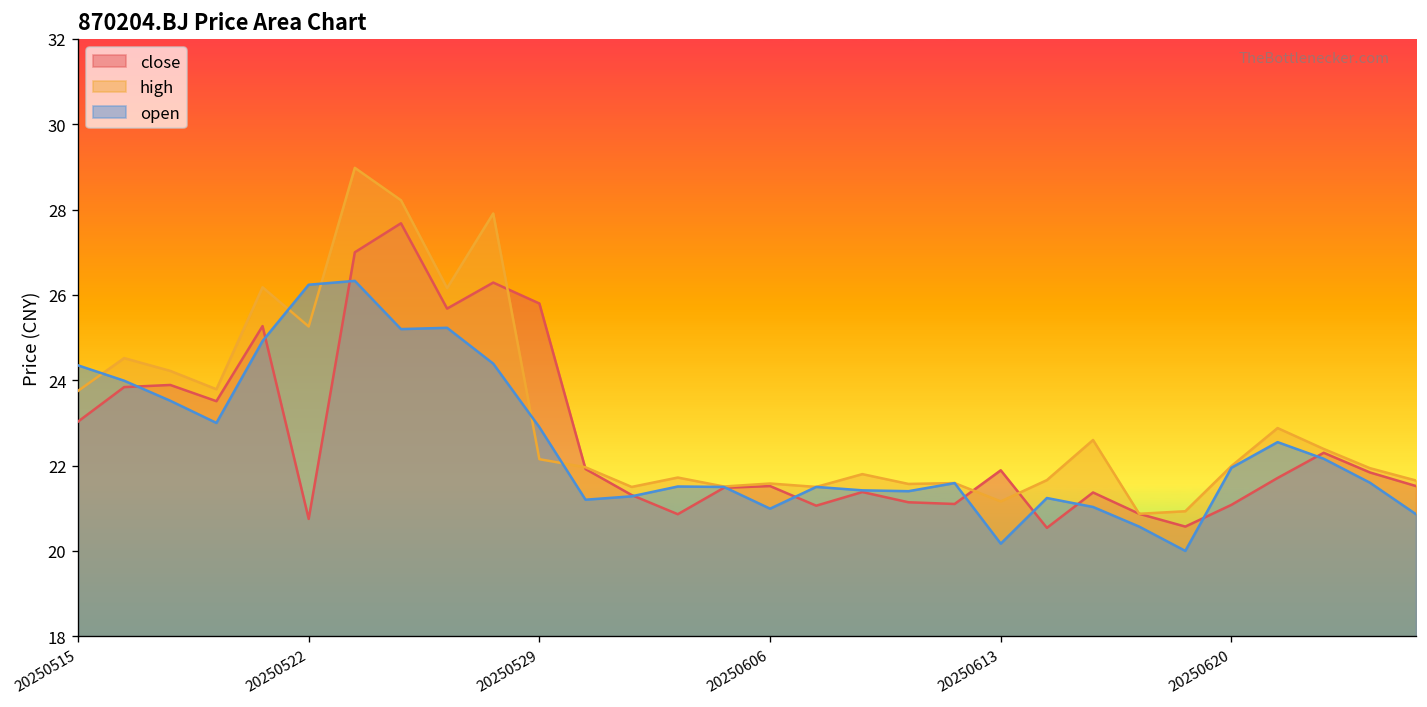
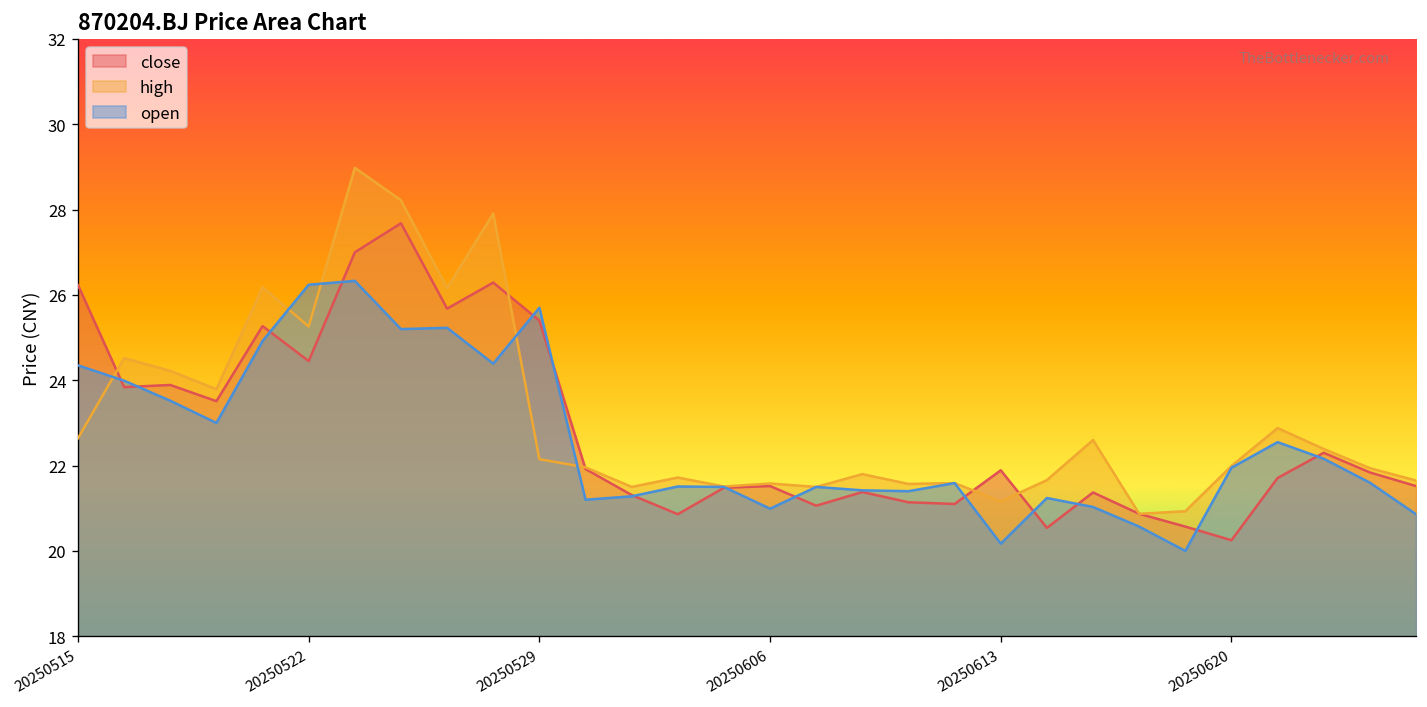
  {
    "close": {
-     "20250515": 23.0,
-     "20250522": 20.8,
-     "20250529": 25.8,
+     "20250515": 26.2,
+     "20250522": 24.5,
+     "20250529": 25.4,
      "20250613": 21.9,
-     "20250620": 21.1
+     "20250620": 20.3
    },
    "high": {
-     "20250515": 23.8,
+     "20250515": 22.6,
      "20250522": 25.3,
      "20250529": 22.2,
      "20250613": 21.2
    },
    "open": {
      "20250515": 24.4,
      "20250522": 26.2,
-     "20250529": 22.9,
+     "20250529": 25.7,
      "20250606": 21.0,
      "20250613": 20.2
    }
  }
